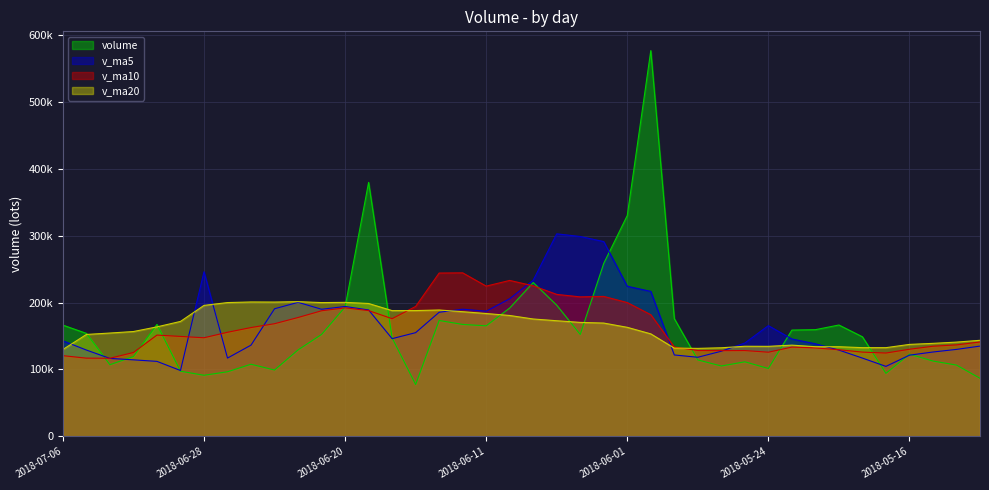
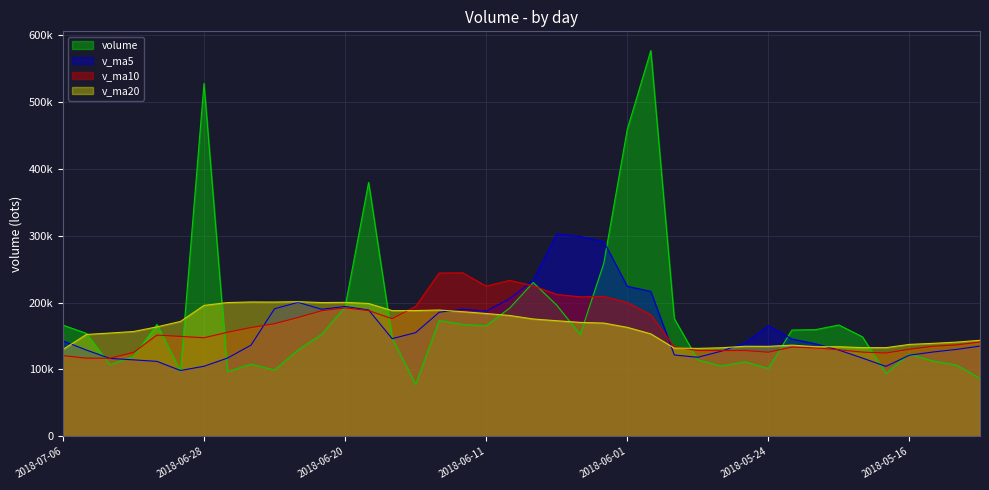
  {
    "volume": {
      "2018-07-06": 170000,
-     "2018-06-28": 90000,
+     "2018-06-28": 530000,
      "2018-06-11": 170000,
-     "2018-06-01": 330000,
+     "2018-06-01": 460000,
      "2018-05-24": 100000
    },
    "v_ma5": {
      "2018-07-06": 140000,
-     "2018-06-28": 250000,
+     "2018-06-28": 100000,
      "2018-06-01": 220000,
      "2018-05-24": 170000
    },
    "v_ma10": {
      "2018-07-06": 120000,
      "2018-06-28": 150000,
      "2018-06-11": 220000,
      "2018-06-01": 200000,
      "2018-05-24": 130000,
      "2018-05-16": 130000
    },
    "v_ma20": {
      "2018-07-06": 130000,
      "2018-06-28": 200000,
      "2018-06-20": 200000,
      "2018-06-01": 160000,
      "2018-05-24": 130000,
      "2018-05-16": 140000
    }
  }
